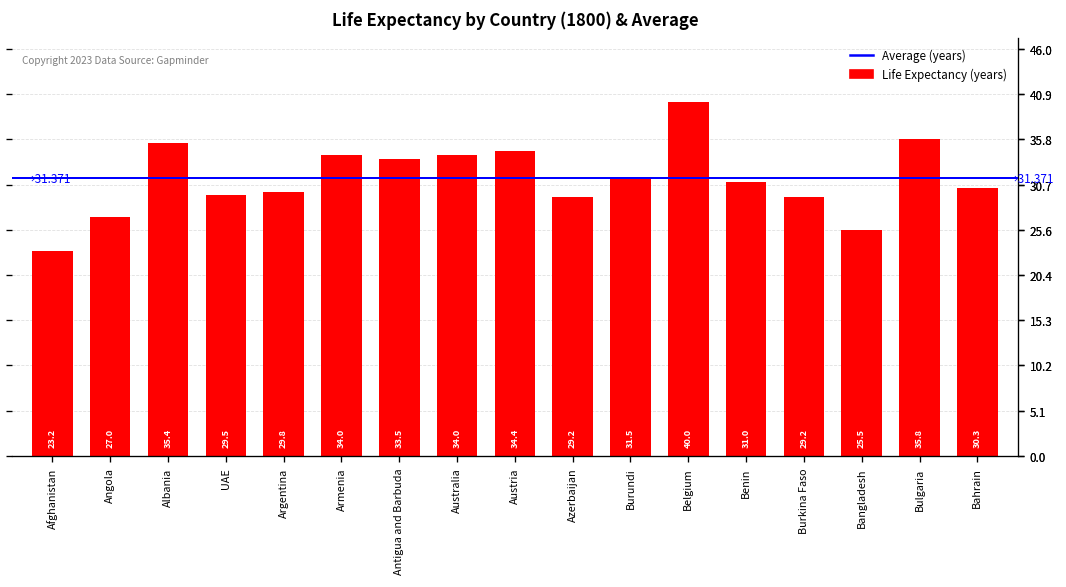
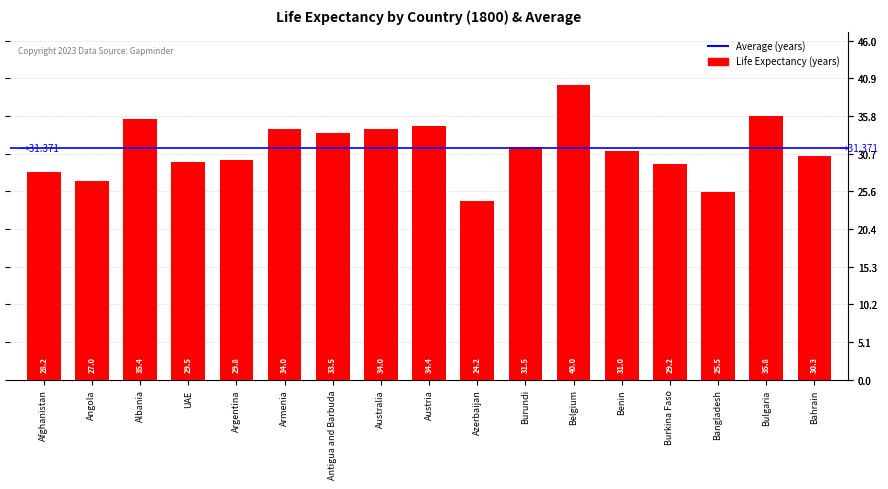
  {
-   "Afghanistan": 23.2,
+   "Afghanistan": 28.2,
    "Angola": 27.0,
    "Albania": 35.4,
    "UAE": 29.5,
    "Argentina": 29.8,
    "Armenia": 34.0,
    "Antigua and Barbuda": 33.5,
    "Australia": 34.0,
    "Austria": 34.4,
-   "Azerbaijan": 29.2,
+   "Azerbaijan": 24.2,
    "Burundi": 31.5,
    "Belgium": 40.0,
    "Benin": 31.0,
    "Burkina Faso": 29.2,
    "Bangladesh": 25.5,
    "Bulgaria": 35.8,
    "Bahrain": 30.3
  }
